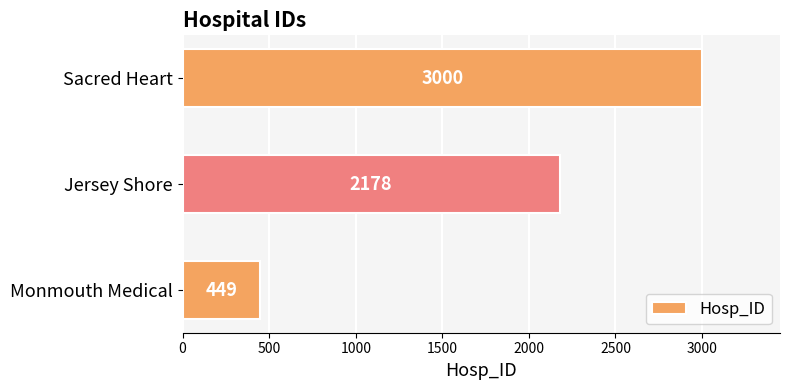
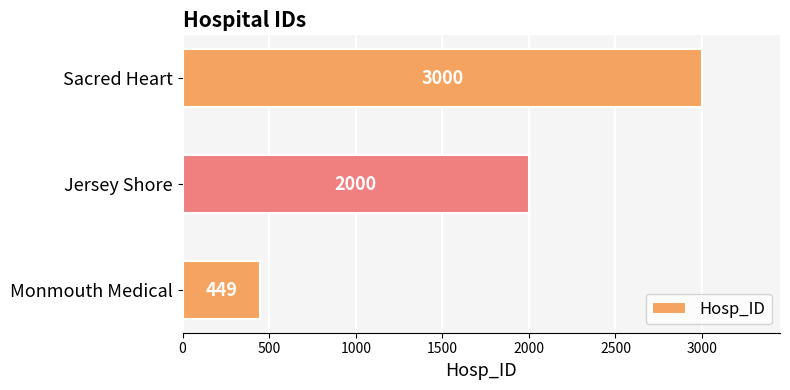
  {
    "Sacred Heart": 3000,
-   "Jersey Shore": 2178,
+   "Jersey Shore": 2000,
    "Monmouth Medical": 449
  }
